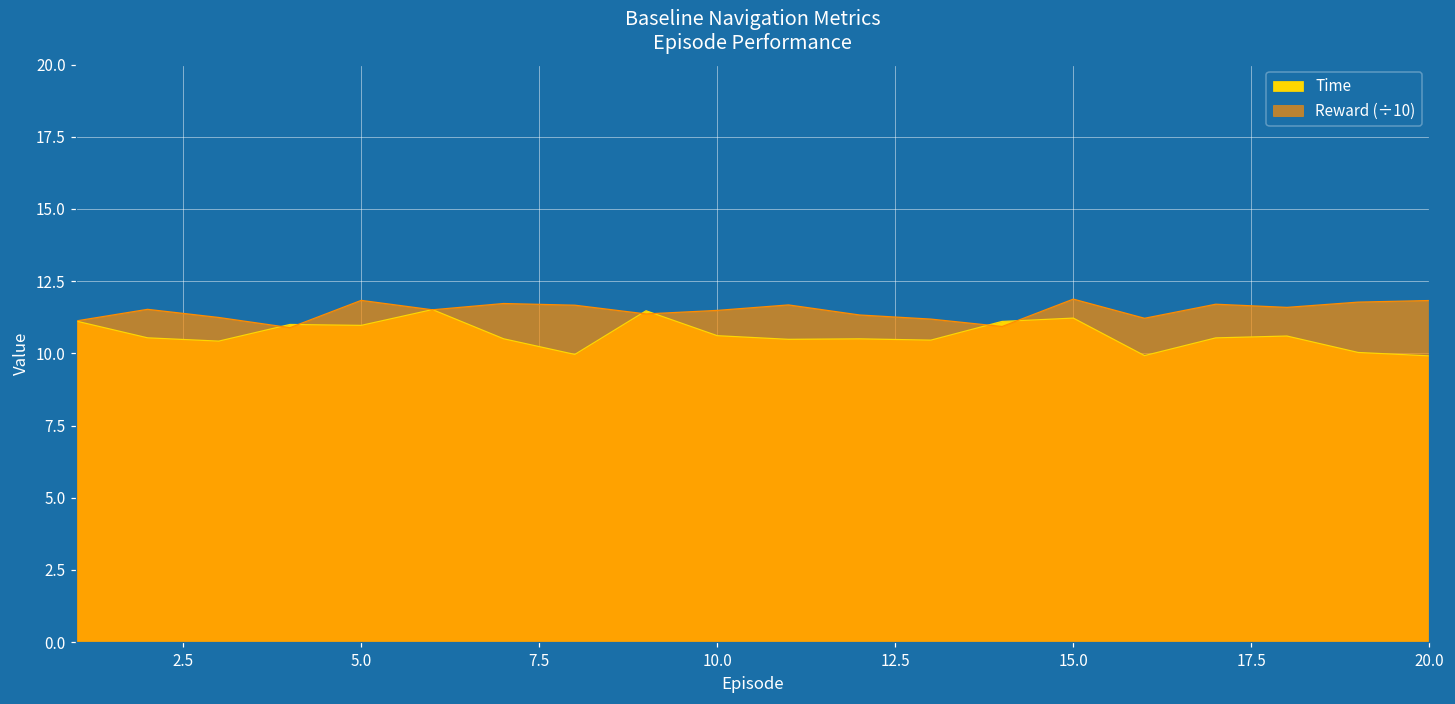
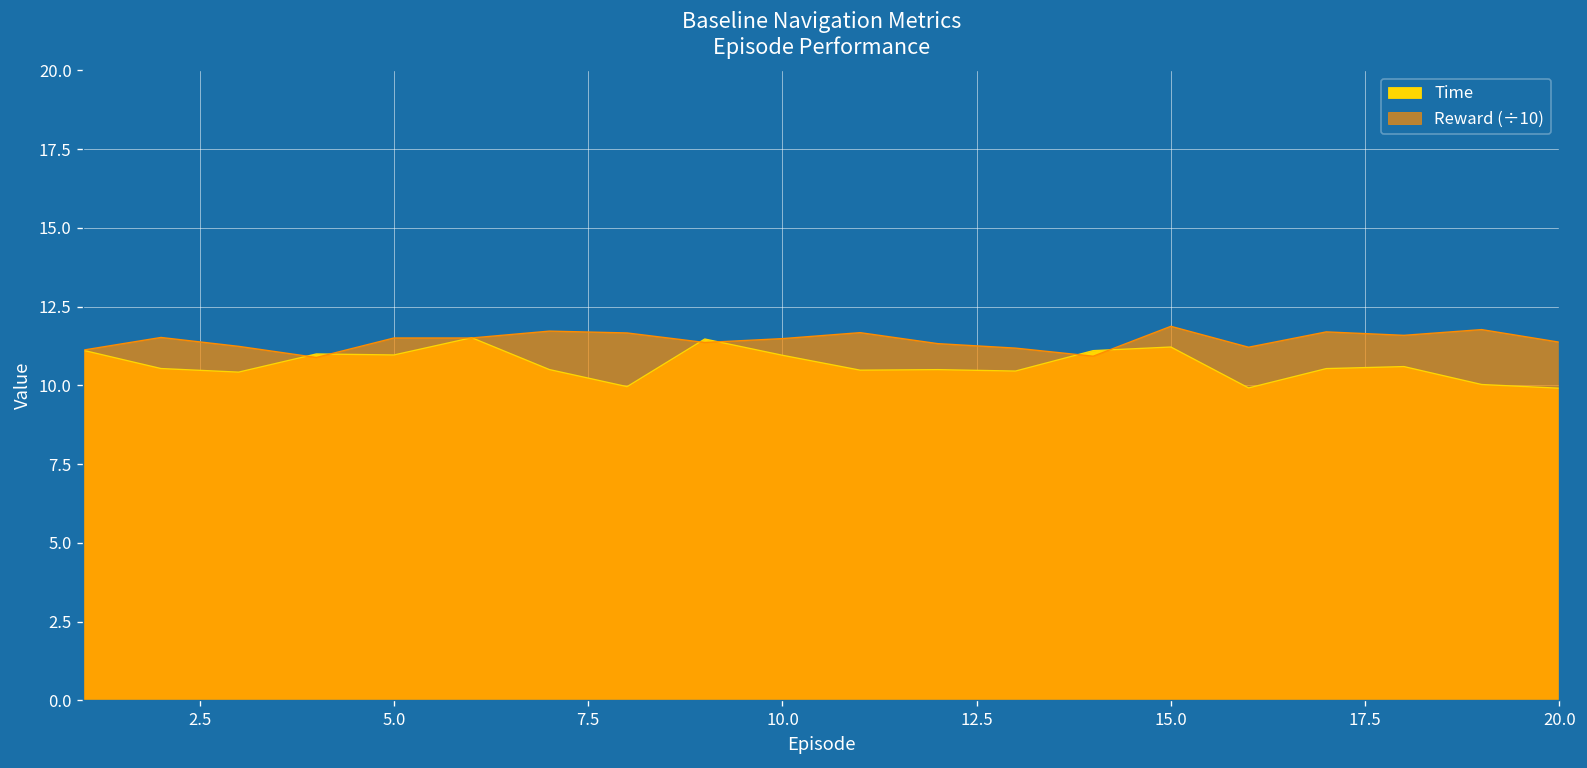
  {
    "Time": {
      "5.0": 11.0,
-     "10.0": 10.6,
+     "10.0": 11.0,
      "15.0": 11.2,
      "20.0": 9.9
    },
    "Reward (÷10)": {
-     "5.0": 11.8,
+     "5.0": 11.5,
      "10.0": 11.5,
      "15.0": 11.9,
-     "20.0": 11.8
+     "20.0": 11.4
    }
  }
